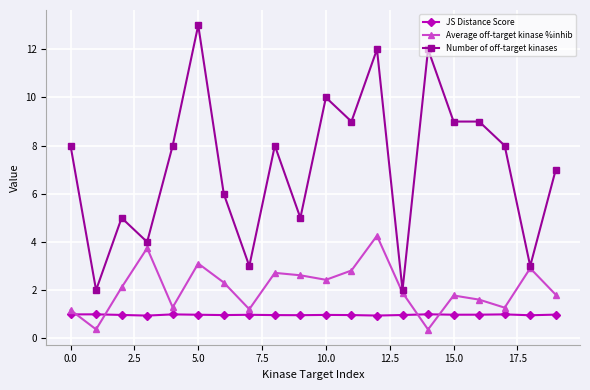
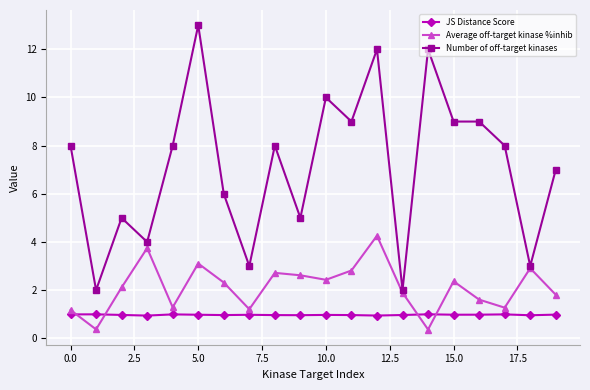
  {
    "Average off-target kinase %inhib": {
      "0.0": 1.2,
      "5.0": 3.1,
      "10.0": 2.4,
-     "15.0": 1.8
+     "15.0": 2.4
    }
  }
